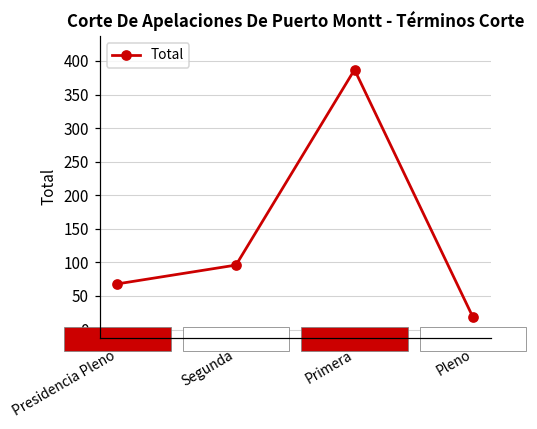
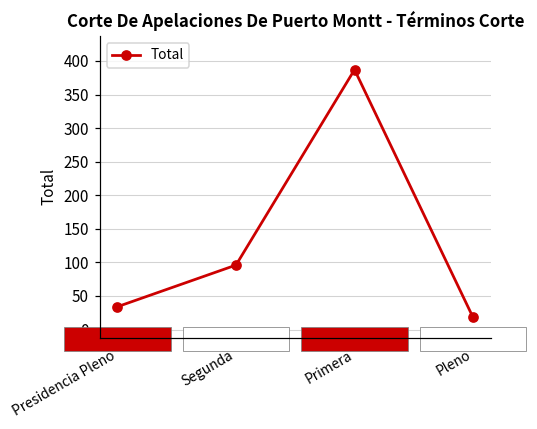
  {
-   "Presidencia Pleno": 70,
+   "Presidencia Pleno": 30,
    "Segunda": 100,
    "Primera": 390,
    "Pleno": 20
  }
